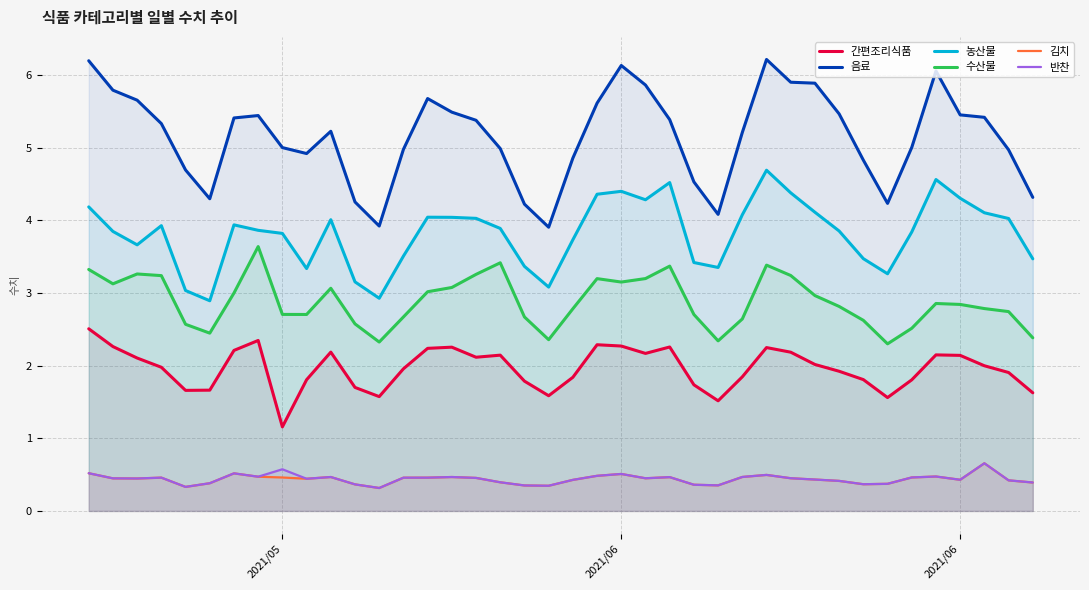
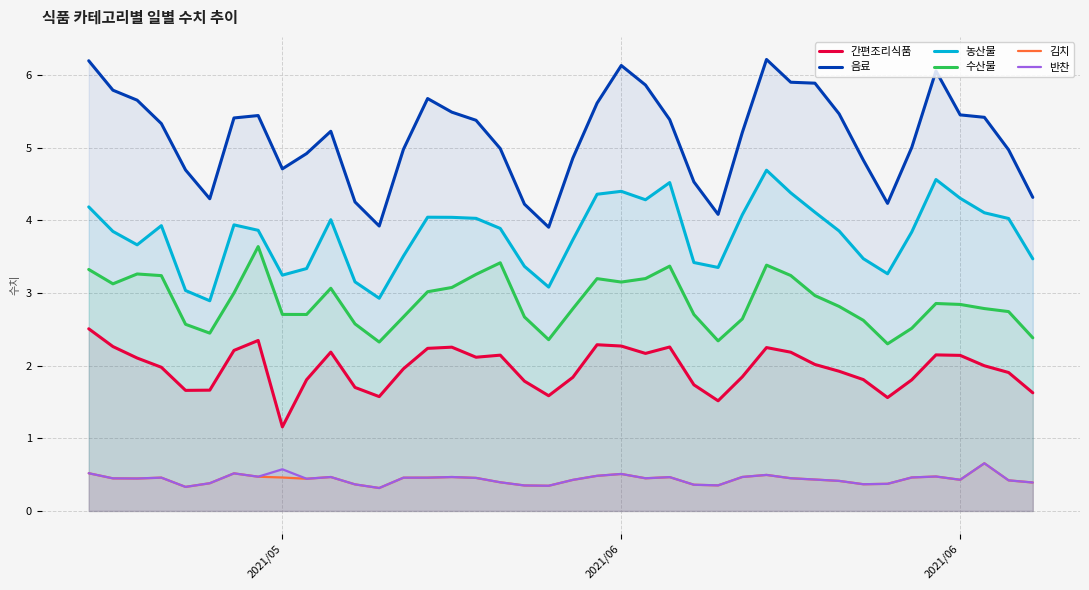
  {
    "간편조리식품": {
      "2021/05": 1.2
    },
    "음료": {
-     "2021/05": 5.0
+     "2021/05": 4.7
    },
    "농산물": {
-     "2021/05": 3.8
+     "2021/05": 3.2
    },
    "수산물": {
      "2021/05": 2.7
    },
    "김치": {
      "2021/05": 0.5
    },
    "반찬": {
      "2021/05": 0.6
    }
  }
